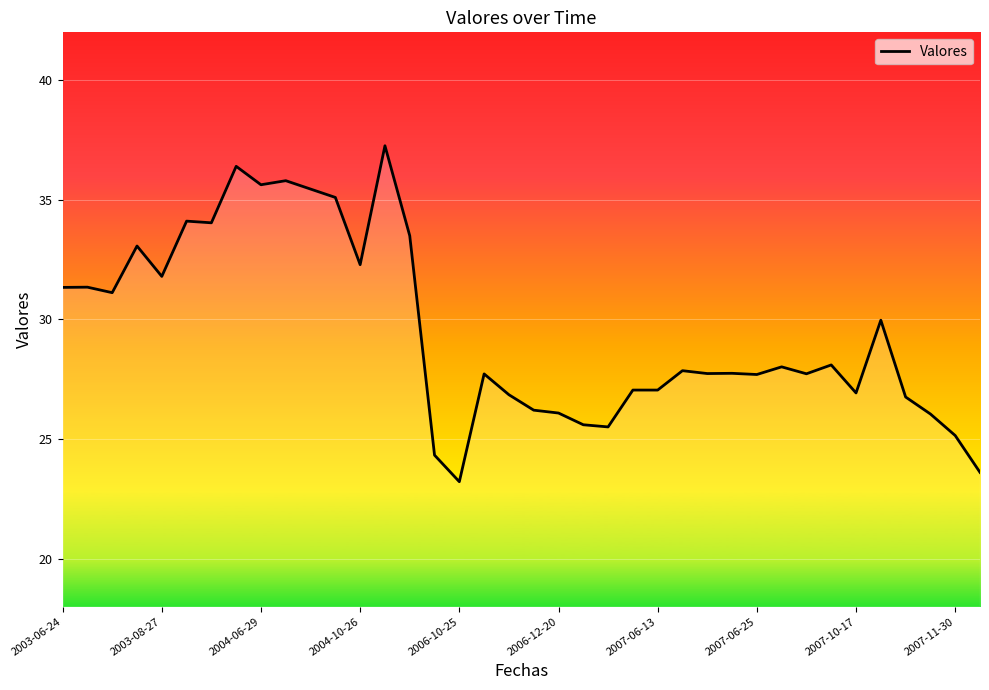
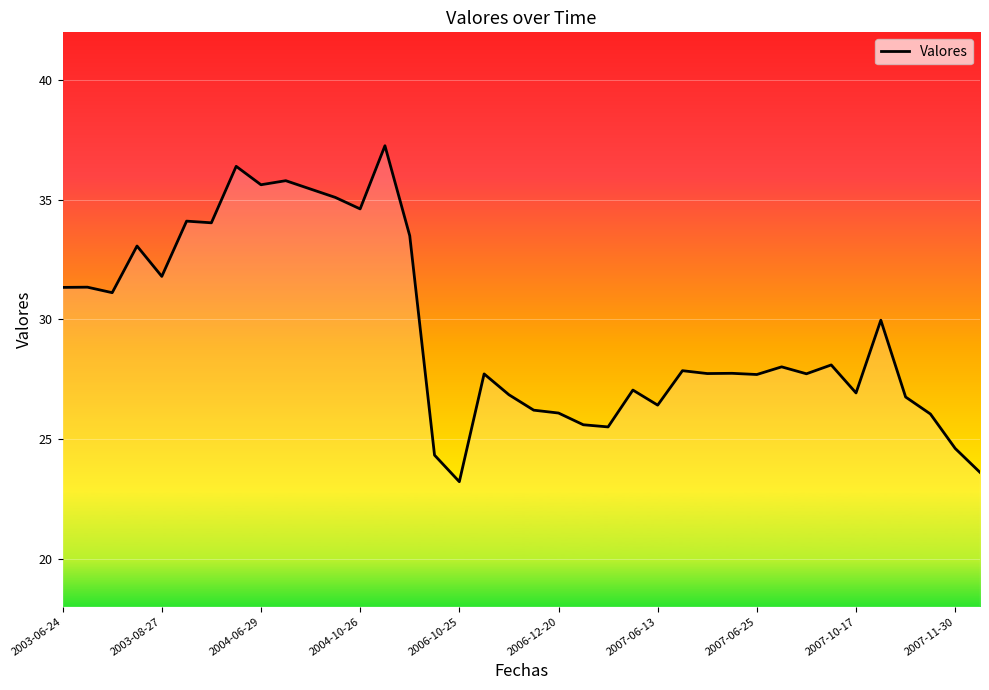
  {
    "2003-06-24": 31.3,
    "2003-08-27": 31.8,
    "2004-06-29": 35.6,
-   "2004-10-26": 32.3,
+   "2004-10-26": 34.6,
    "2006-10-25": 23.2,
    "2006-12-20": 26.1,
-   "2007-06-13": 27.1,
+   "2007-06-13": 26.4,
    "2007-06-25": 27.7,
    "2007-10-17": 26.9,
-   "2007-11-30": 25.2
+   "2007-11-30": 24.6
  }
